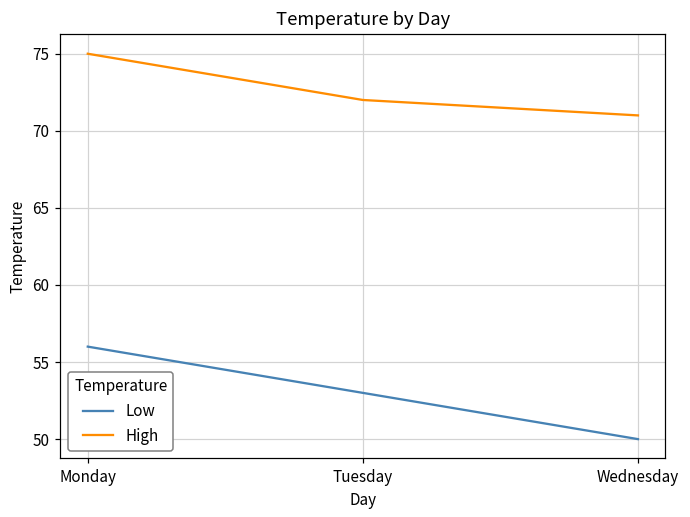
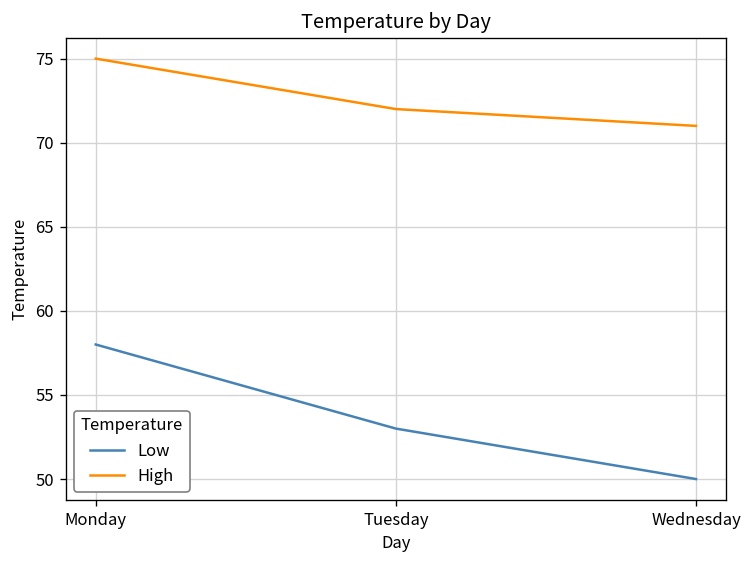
  {
    "Low": {
-     "Monday": 56,
+     "Monday": 58,
      "Tuesday": 53,
      "Wednesday": 50
    },
    "High": {
      "Monday": 75,
      "Tuesday": 72,
      "Wednesday": 71
    }
  }
